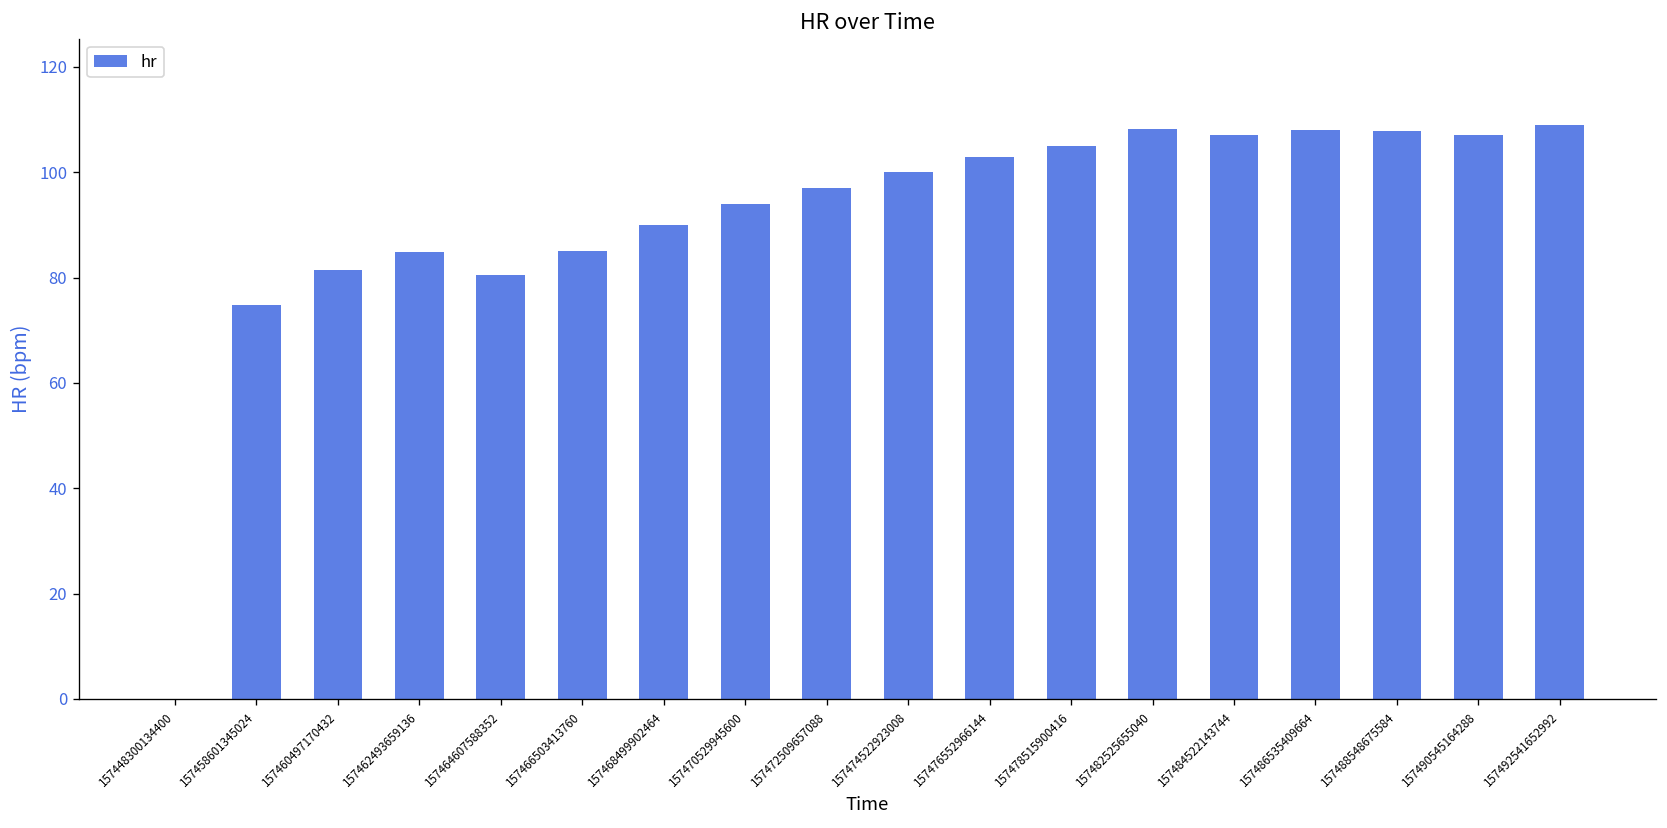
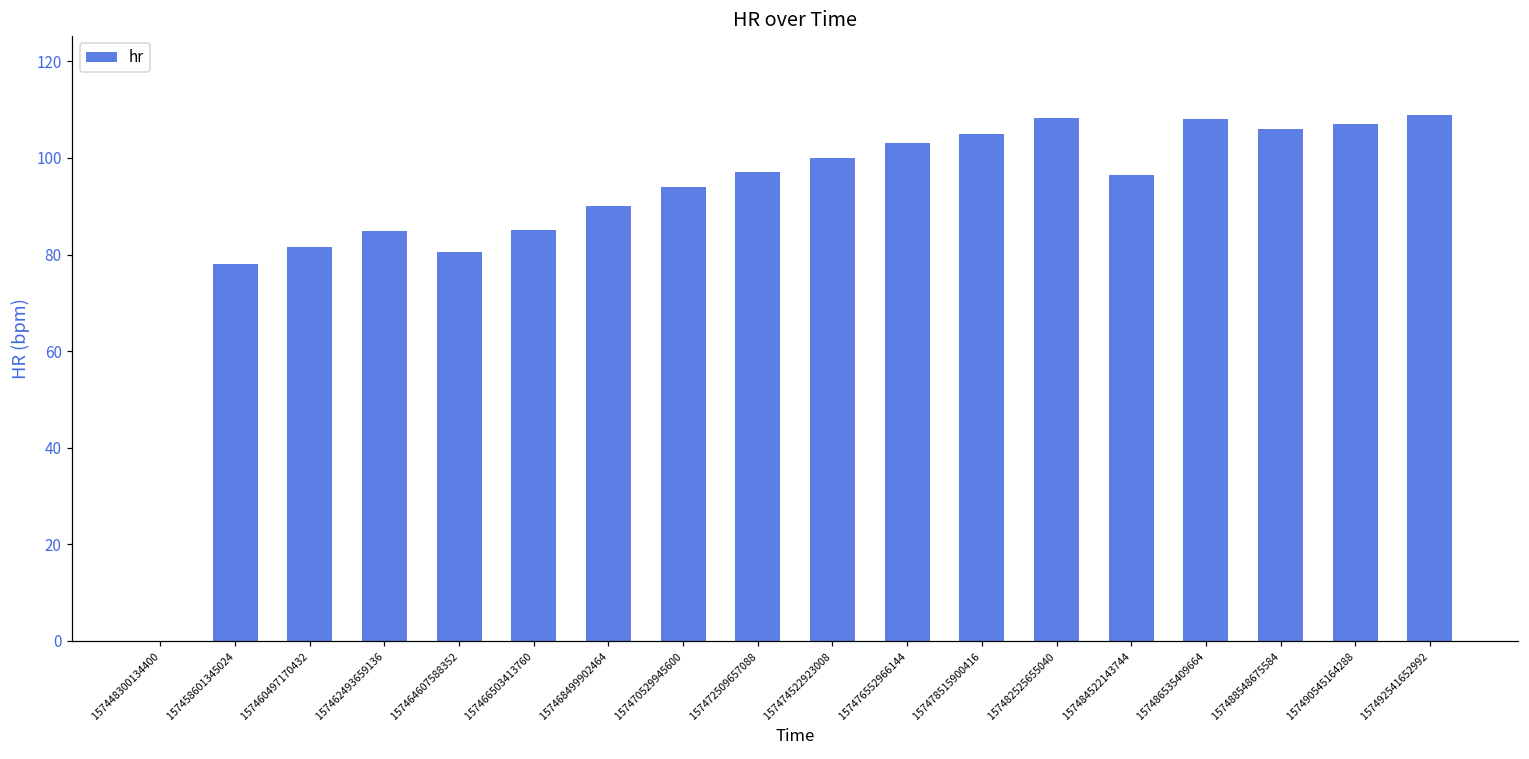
  {
    "157448300134400": 0,
-   "157458601345024": 75,
+   "157458601345024": 78,
    "157460497170432": 82,
    "157462493659136": 85,
    "157464607588352": 81,
    "157466503413760": 85,
    "157468499902464": 90,
    "157470529945600": 94,
    "157472509657088": 97,
    "157474522923008": 100,
    "157476552966144": 103,
    "157478515900416": 105,
    "157482525655040": 108,
-   "157484522143744": 107,
+   "157484522143744": 97,
    "157486535409664": 108,
-   "157488548675584": 108,
+   "157488548675584": 106,
    "157490545164288": 107,
    "157492541652992": 109
  }
